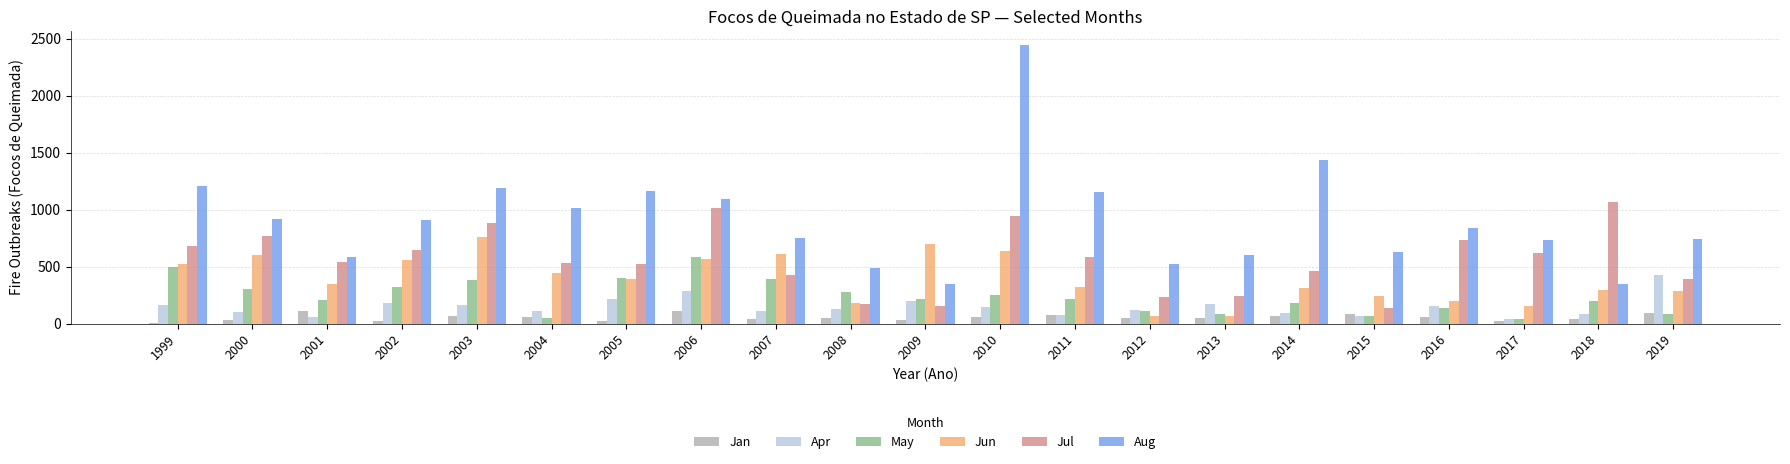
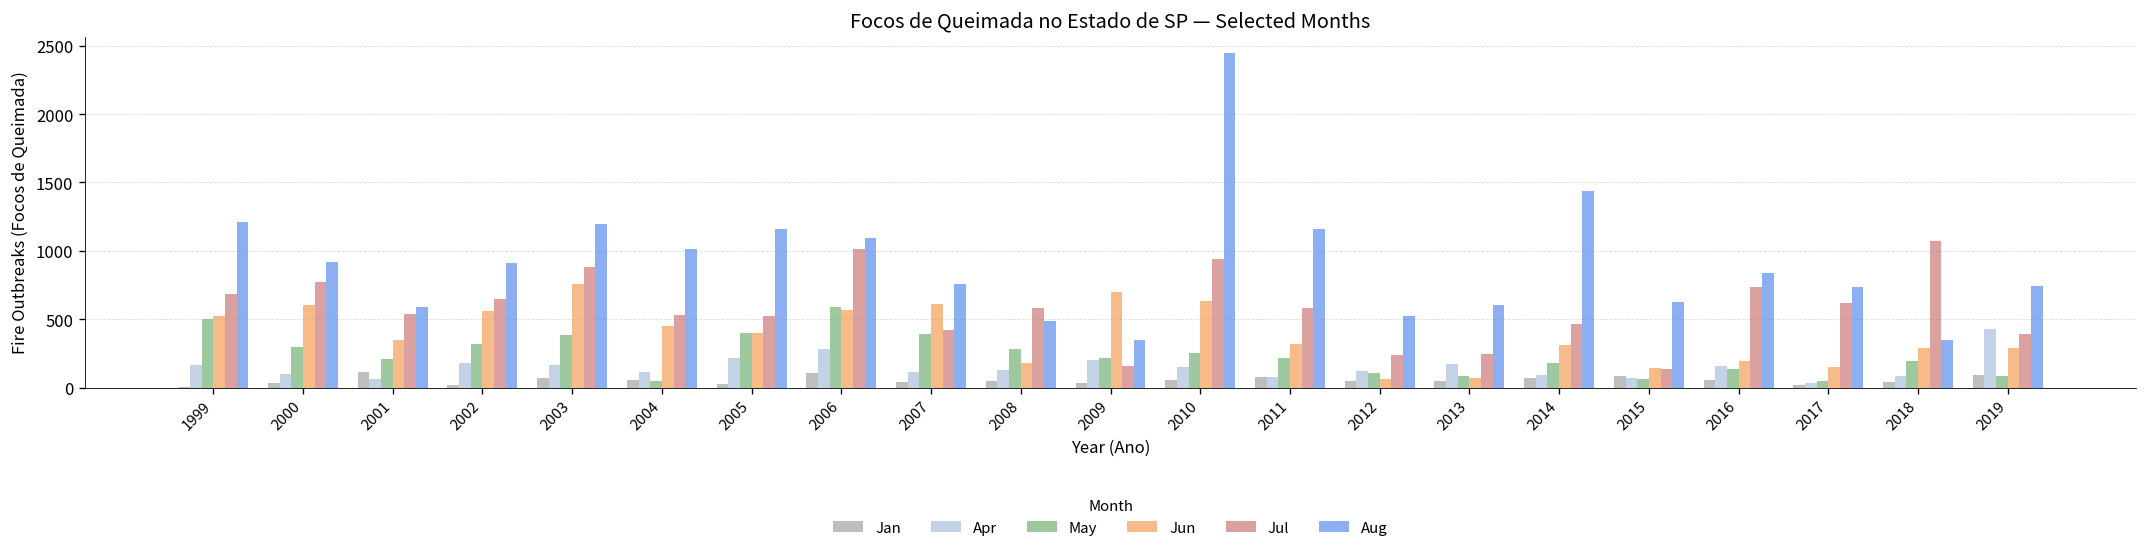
  {
    "Jan": {
      "2000": 40,
      "2001": 120,
      "2003": 70,
      "2004": 60,
      "2005": 30,
      "2006": 110,
      "2007": 40,
      "2008": 50,
      "2009": 30,
      "2010": 60,
      "2011": 80,
      "2012": 50,
      "2013": 50,
      "2014": 70,
      "2015": 90,
      "2016": 60,
      "2018": 40,
      "2019": 90
    },
    "Apr": {
      "1999": 160,
      "2000": 100,
      "2001": 60,
      "2002": 180,
      "2003": 170,
      "2004": 110,
      "2005": 210,
      "2006": 290,
      "2007": 110,
      "2008": 130,
      "2009": 200,
      "2010": 150,
      "2011": 80,
      "2012": 120,
      "2013": 170,
      "2014": 90,
      "2015": 70,
      "2016": 160,
      "2017": 40,
      "2018": 90,
      "2019": 430
    },
    "May": {
      "1999": 500,
      "2000": 300,
      "2001": 210,
      "2002": 320,
      "2003": 390,
      "2004": 50,
      "2005": 400,
      "2006": 590,
      "2007": 390,
      "2008": 280,
      "2009": 220,
      "2010": 250,
      "2011": 220,
      "2012": 110,
      "2013": 80,
      "2014": 180,
      "2015": 60,
      "2016": 140,
      "2017": 50,
      "2018": 200,
      "2019": 80
    },
    "Jun": {
      "1999": 520,
      "2000": 610,
      "2001": 350,
      "2002": 560,
      "2003": 760,
      "2004": 450,
      "2005": 400,
      "2006": 570,
      "2007": 610,
      "2008": 180,
      "2009": 700,
      "2010": 640,
      "2011": 320,
      "2012": 60,
      "2013": 70,
      "2014": 310,
-     "2015": 240,
+     "2015": 140,
      "2016": 200,
      "2017": 150,
      "2018": 290,
      "2019": 290
    },
    "Jul": {
      "1999": 680,
      "2000": 770,
      "2001": 540,
      "2002": 650,
      "2003": 890,
      "2004": 530,
      "2005": 530,
      "2006": 1010,
      "2007": 420,
-     "2008": 180,
+     "2008": 580,
      "2009": 160,
      "2010": 940,
      "2011": 580,
      "2012": 240,
      "2013": 240,
      "2014": 460,
      "2015": 140,
      "2016": 730,
      "2017": 620,
      "2018": 1070,
      "2019": 390
    },
    "Aug": {
      "1999": 1210,
      "2000": 920,
      "2001": 590,
      "2002": 910,
      "2003": 1190,
      "2004": 1010,
      "2005": 1160,
      "2006": 1100,
      "2007": 750,
      "2008": 490,
      "2009": 350,
      "2010": 2440,
      "2011": 1160,
      "2012": 520,
      "2013": 600,
      "2014": 1440,
      "2015": 630,
      "2016": 840,
      "2017": 730,
      "2018": 350,
      "2019": 740
    }
  }
